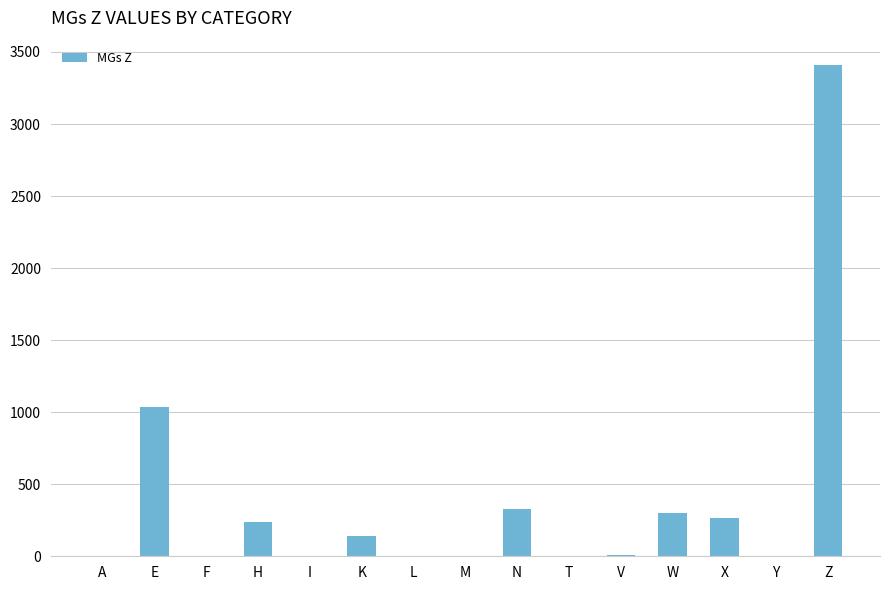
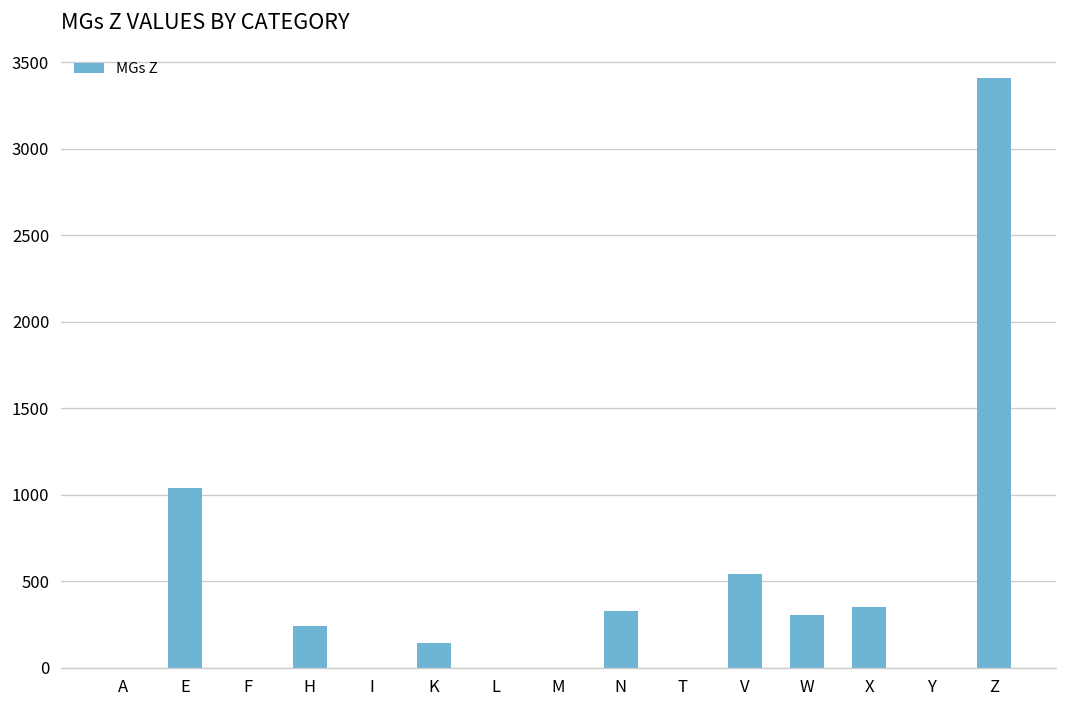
  {
    "A": 0,
    "E": 1040,
    "F": 0,
    "H": 240,
    "I": 0,
    "K": 140,
    "L": 0,
    "M": 0,
    "N": 330,
    "T": 0,
-   "V": 10,
+   "V": 540,
    "W": 300,
-   "X": 260,
+   "X": 350,
    "Y": 0,
    "Z": 3410
  }
